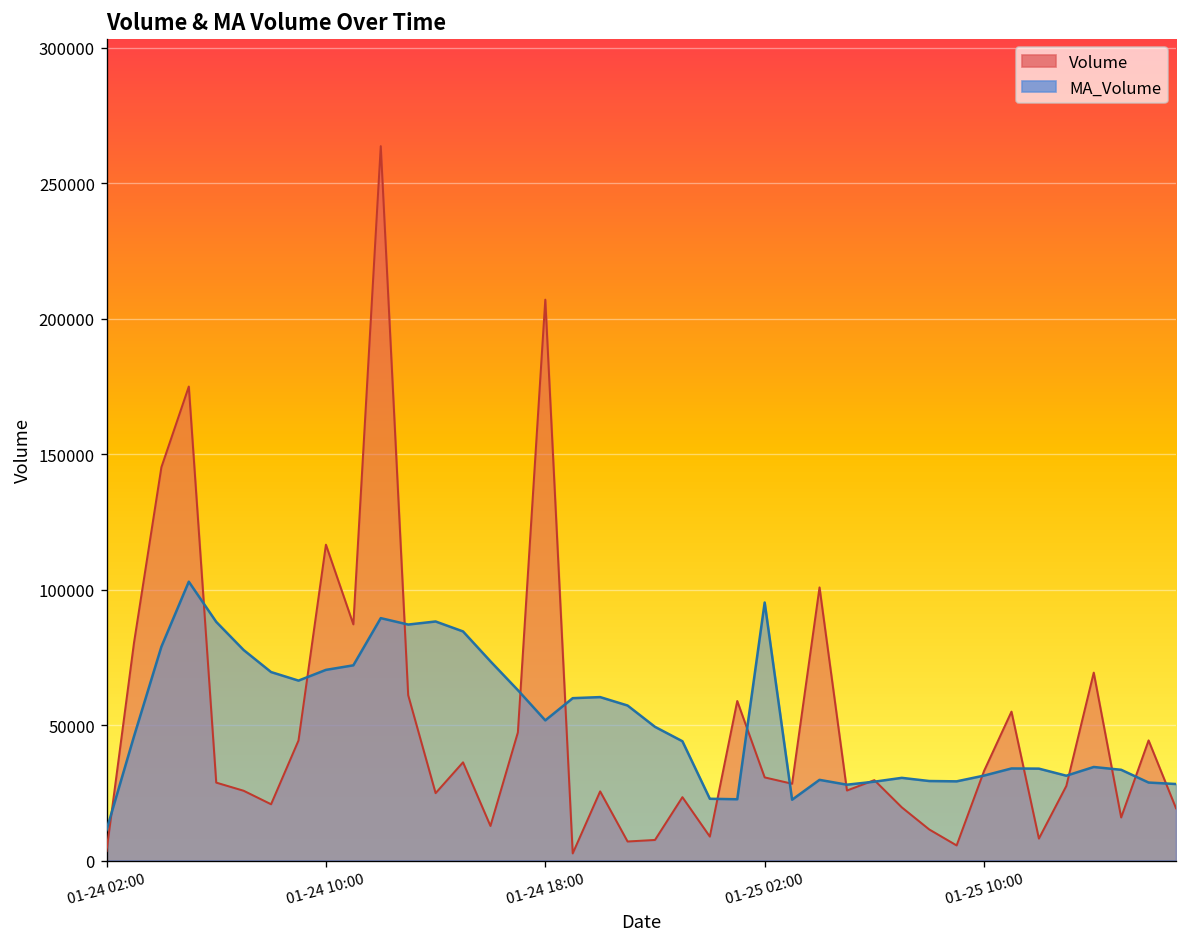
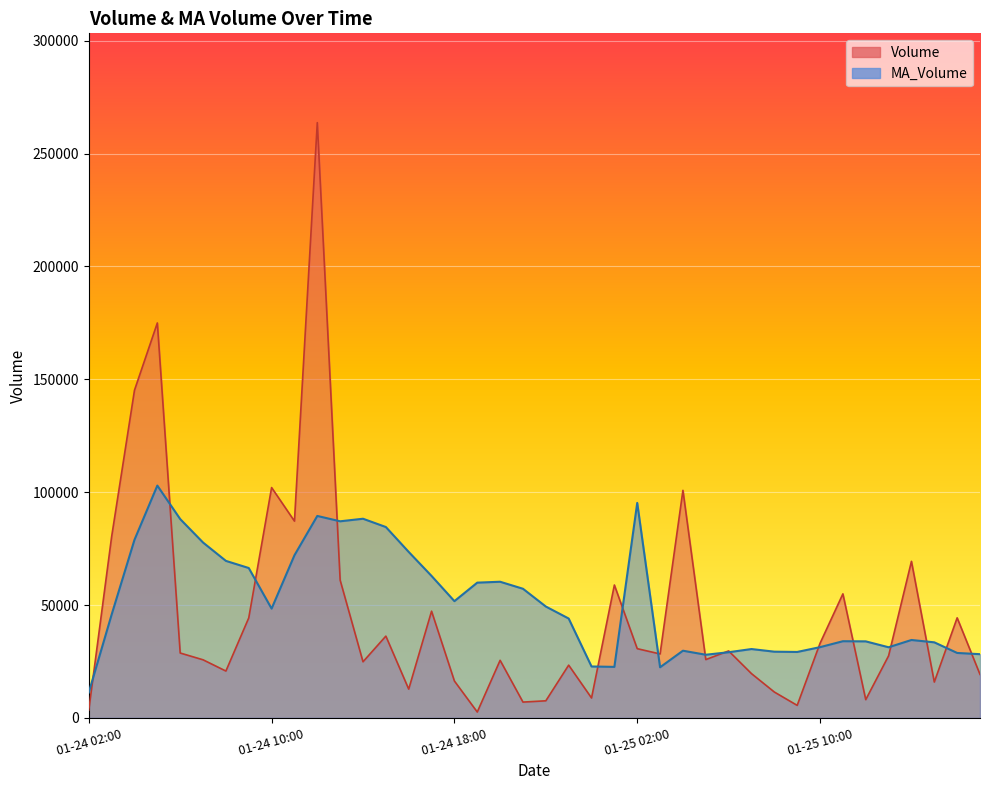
  {
    "Volume": {
      "01-24 02:00": 4000,
-     "01-24 10:00": 117000,
-     "01-24 18:00": 207000,
+     "01-24 10:00": 102000,
+     "01-24 18:00": 16000,
      "01-25 02:00": 31000,
      "01-25 10:00": 33000
    },
    "MA_Volume": {
      "01-24 02:00": 11000,
-     "01-24 10:00": 70000,
+     "01-24 10:00": 48000,
      "01-24 18:00": 52000,
      "01-25 02:00": 95000,
      "01-25 10:00": 31000
    }
  }
